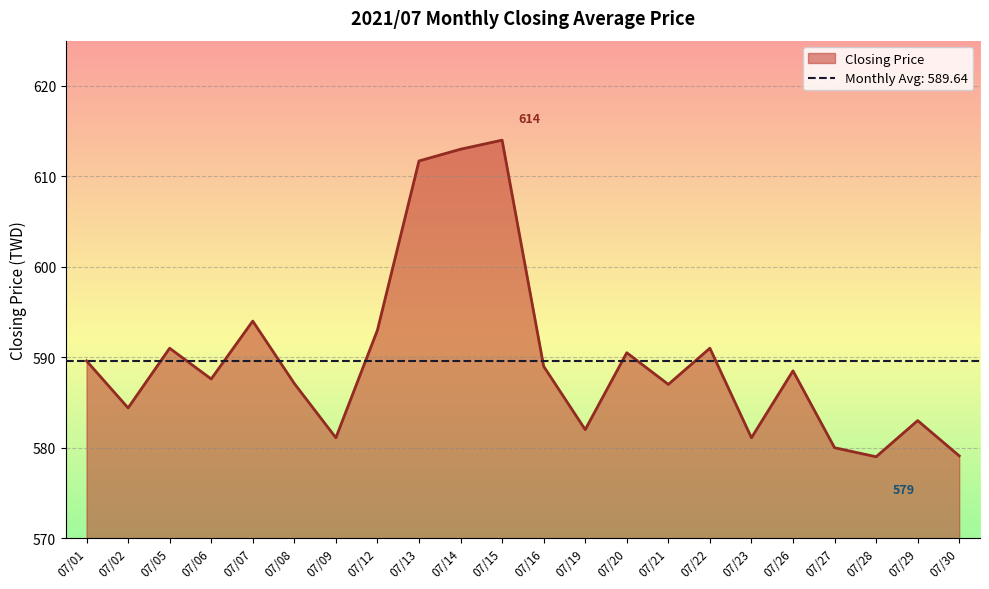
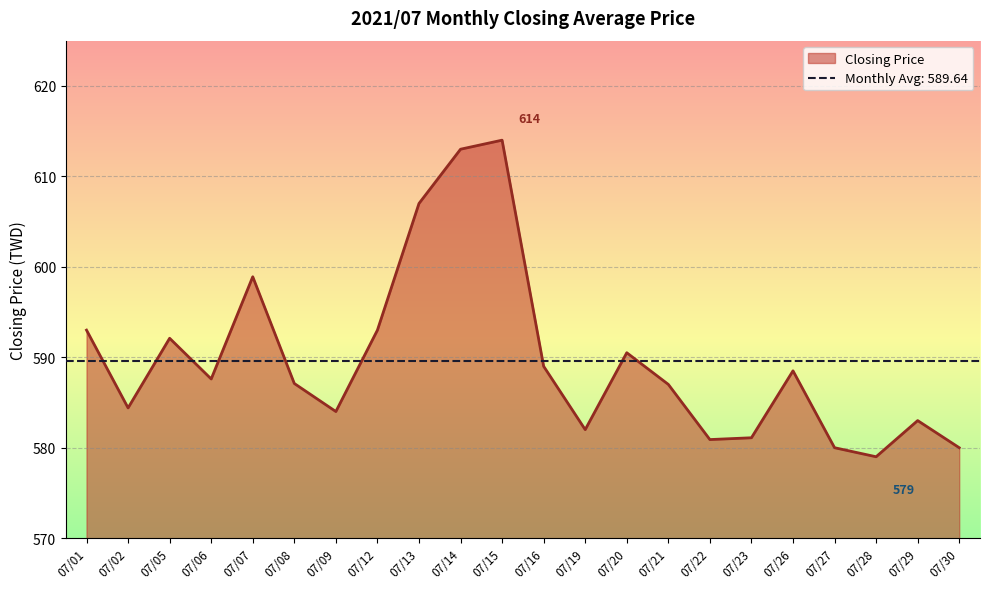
  {
-   "07/01": 590,
+   "07/01": 593,
    "07/02": 584,
-   "07/05": 591,
+   "07/05": 592,
    "07/06": 588,
-   "07/07": 594,
+   "07/07": 599,
    "07/08": 587,
-   "07/09": 581,
+   "07/09": 584,
    "07/12": 593,
-   "07/13": 612,
+   "07/13": 607,
    "07/14": 613,
    "07/16": 589,
    "07/19": 582,
    "07/20": 591,
    "07/21": 587,
-   "07/22": 591,
+   "07/22": 581,
    "07/23": 581,
    "07/26": 589,
    "07/27": 580,
    "07/28": 579,
    "07/29": 583,
-   "07/30": 579
+   "07/30": 580
  }
